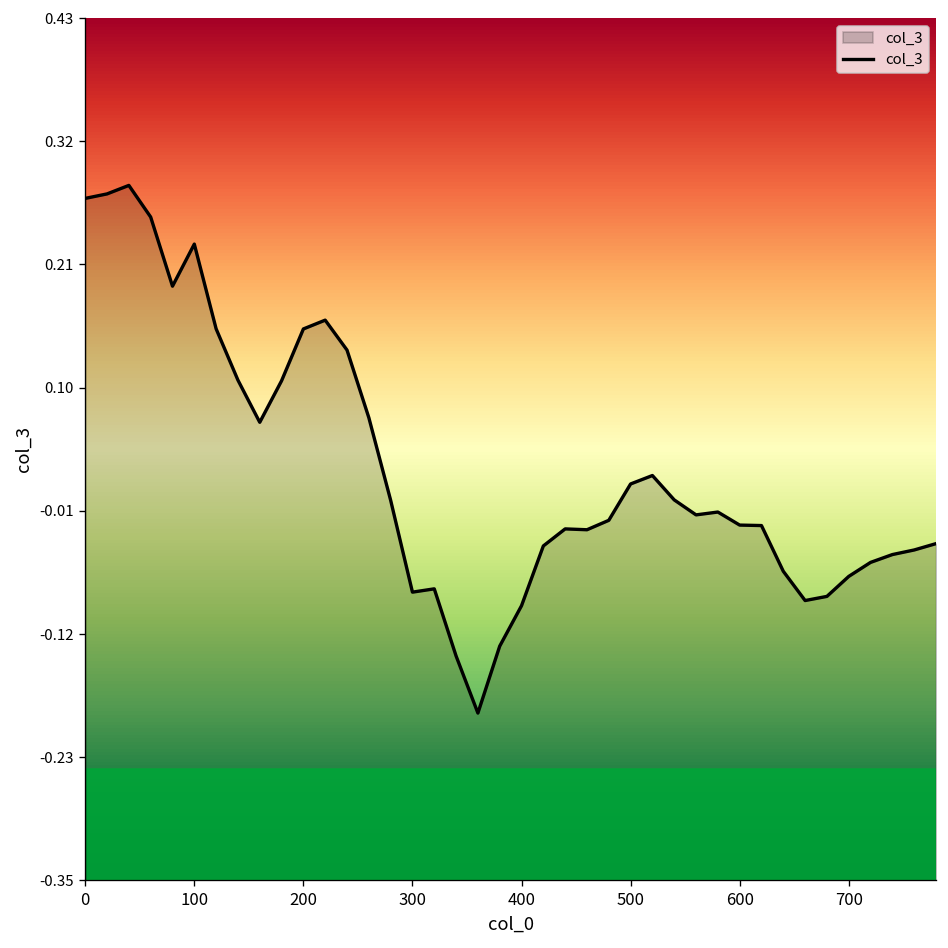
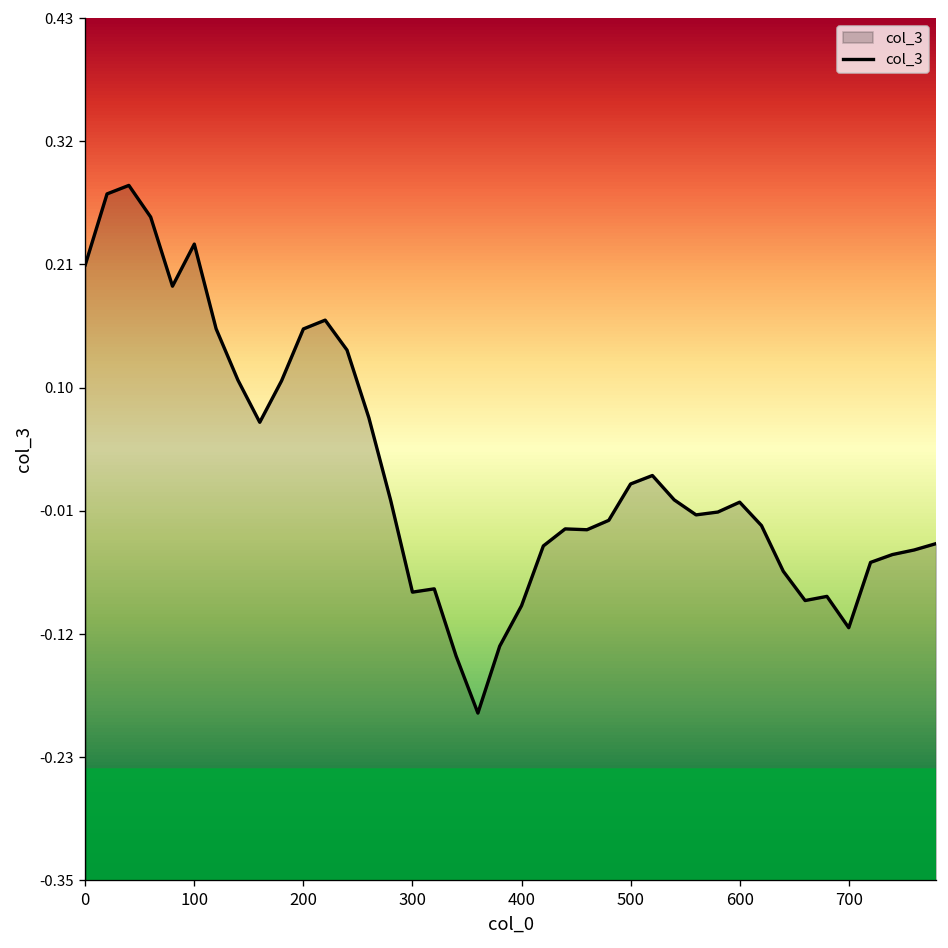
  {
-   "0": 0.27,
+   "0": 0.21,
    "100": 0.22,
    "200": 0.15,
    "300": -0.09,
    "400": -0.10,
    "500": 0.01,
-   "600": -0.03,
-   "700": -0.07
+   "600": -0.01,
+   "700": -0.12
  }
